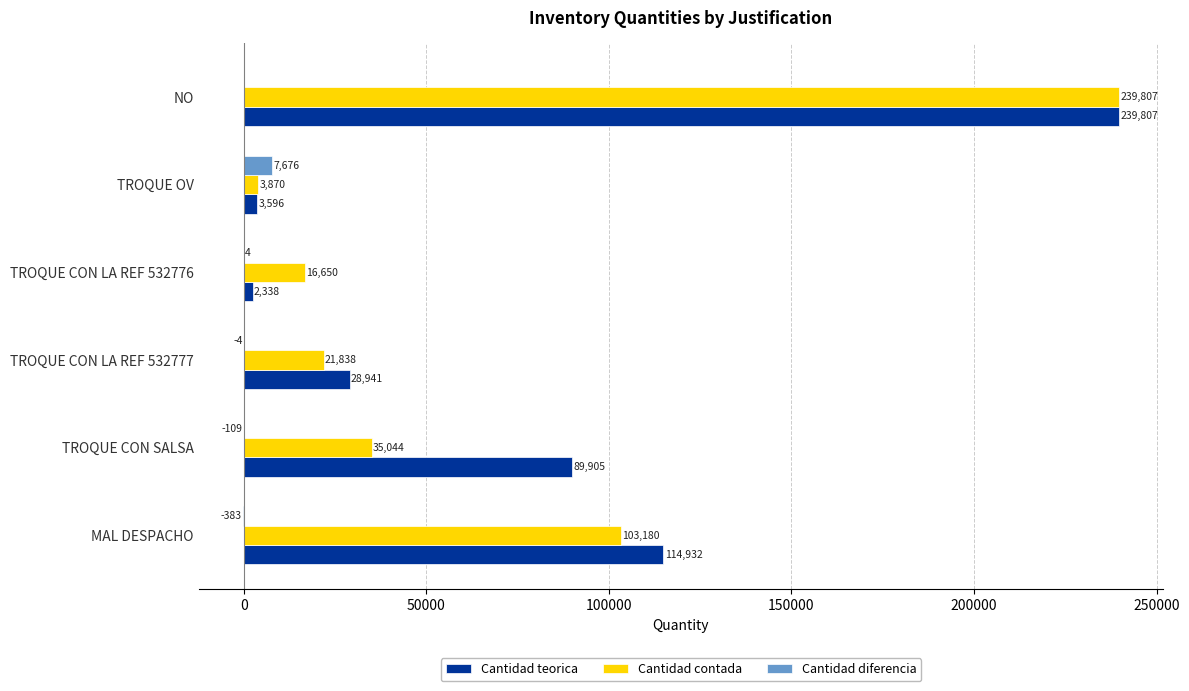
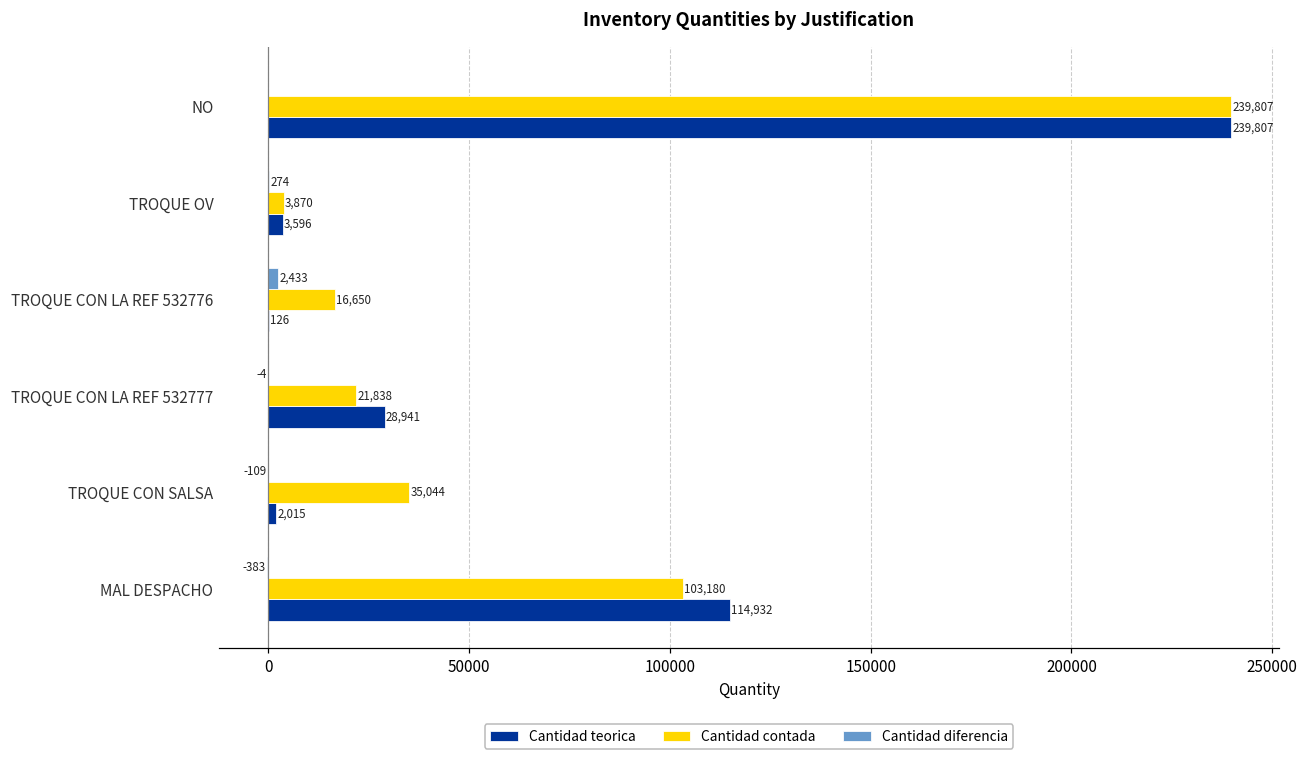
  {
    "Cantidad teorica": {
      "NO": "239,807",
      "TROQUE OV": "3,596",
-     "TROQUE CON LA REF 532776": "2,338",
+     "TROQUE CON LA REF 532776": "126",
      "TROQUE CON LA REF 532777": "28,941",
-     "TROQUE CON SALSA": "89,905",
+     "TROQUE CON SALSA": "2,015",
      "MAL DESPACHO": "114,932"
    },
    "Cantidad contada": {
      "NO": "239,807",
      "TROQUE OV": "3,870",
      "TROQUE CON LA REF 532776": "16,650",
      "TROQUE CON LA REF 532777": "21,838",
      "TROQUE CON SALSA": "35,044",
      "MAL DESPACHO": "103,180"
    },
    "Cantidad diferencia": {
-     "TROQUE OV": "7,676",
-     "TROQUE CON LA REF 532776": "4",
+     "TROQUE OV": "274",
+     "TROQUE CON LA REF 532776": "2,433",
      "TROQUE CON LA REF 532777": "-4",
      "TROQUE CON SALSA": "-109",
      "MAL DESPACHO": "-383"
    }
  }
